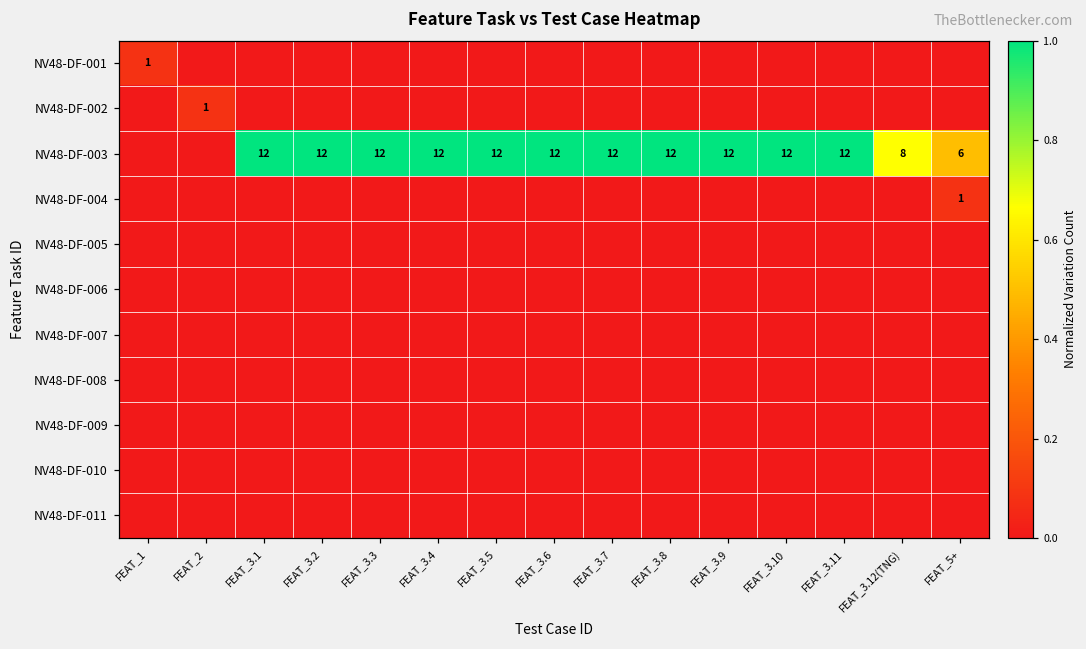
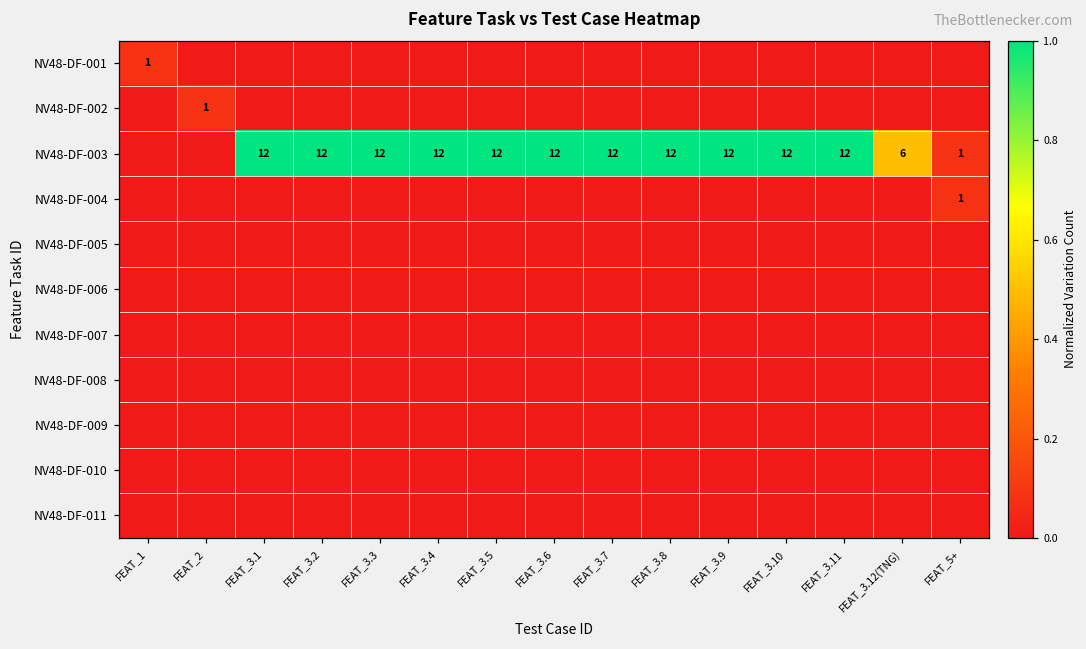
  {
    "NV48-DF-001": {
      "FEAT_1": 1
    },
    "NV48-DF-002": {
      "FEAT_2": 1
    },
    "NV48-DF-003": {
      "FEAT_3.1": 12,
      "FEAT_3.2": 12,
      "FEAT_3.3": 12,
      "FEAT_3.4": 12,
      "FEAT_3.5": 12,
      "FEAT_3.6": 12,
      "FEAT_3.7": 12,
      "FEAT_3.8": 12,
      "FEAT_3.9": 12,
      "FEAT_3.10": 12,
      "FEAT_3.11": 12,
-     "FEAT_3.12(TNG)": 8,
-     "FEAT_5+": 6
+     "FEAT_3.12(TNG)": 6,
+     "FEAT_5+": 1
    },
    "NV48-DF-004": {
      "FEAT_5+": 1
    }
  }
